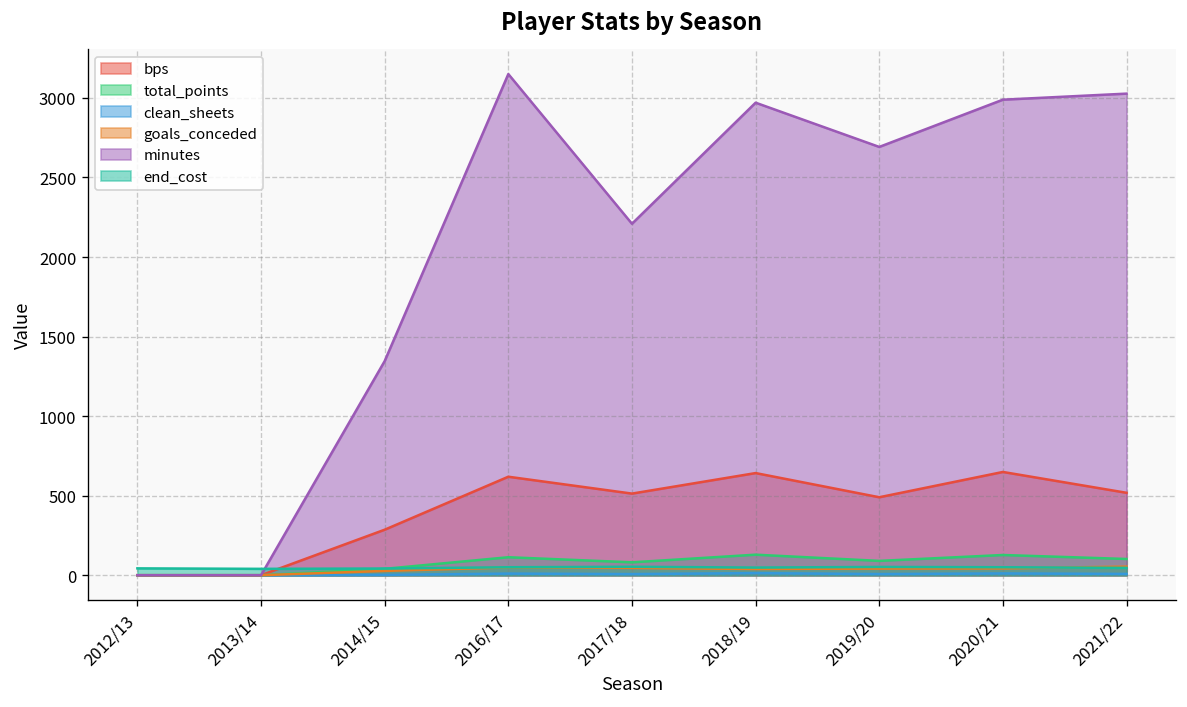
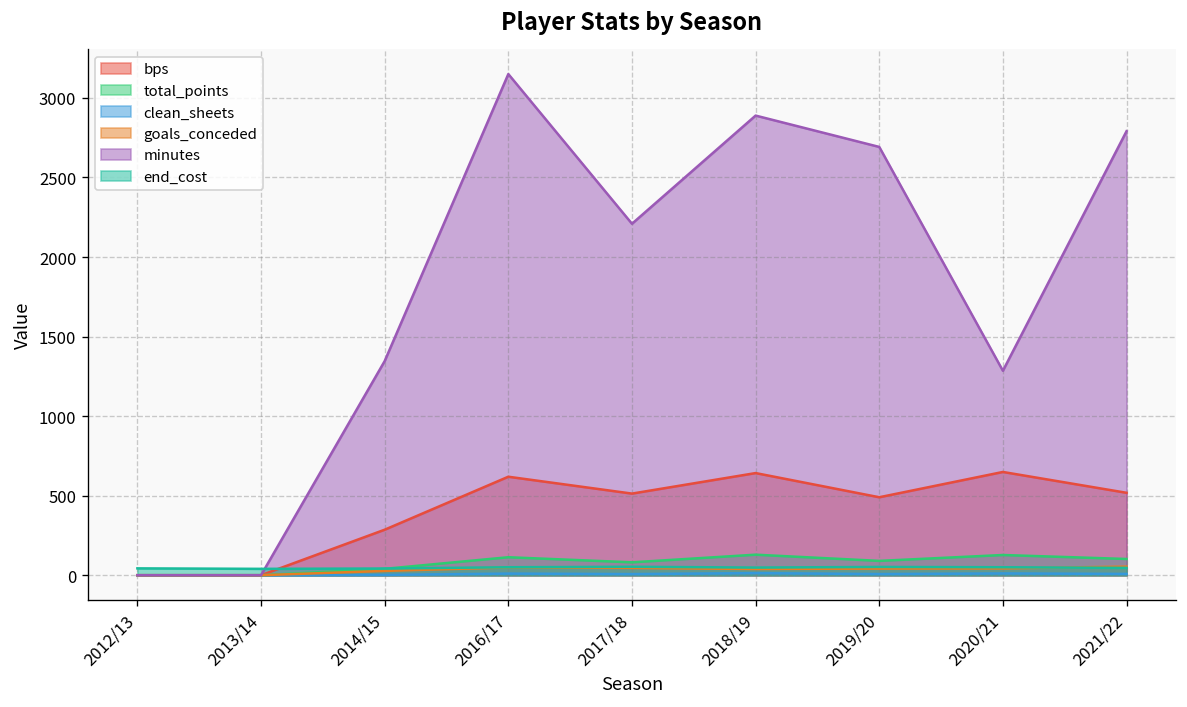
  {
    "minutes": {
      "2014/15": 1350,
      "2016/17": 3150,
      "2017/18": 2210,
-     "2018/19": 2970,
+     "2018/19": 2890,
      "2019/20": 2690,
-     "2020/21": 2990,
-     "2021/22": 3030
+     "2020/21": 1290,
+     "2021/22": 2790
    }
  }
